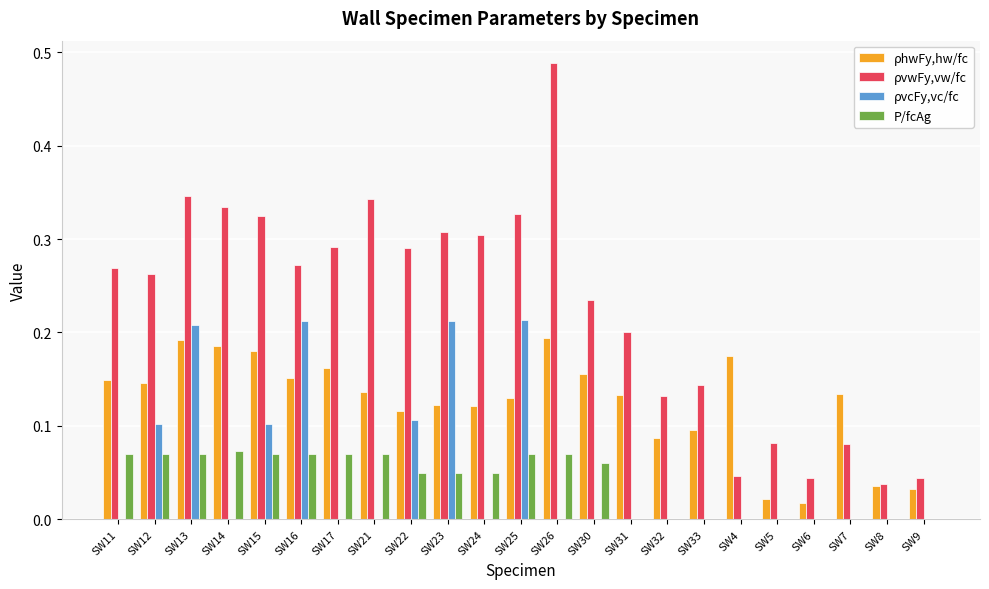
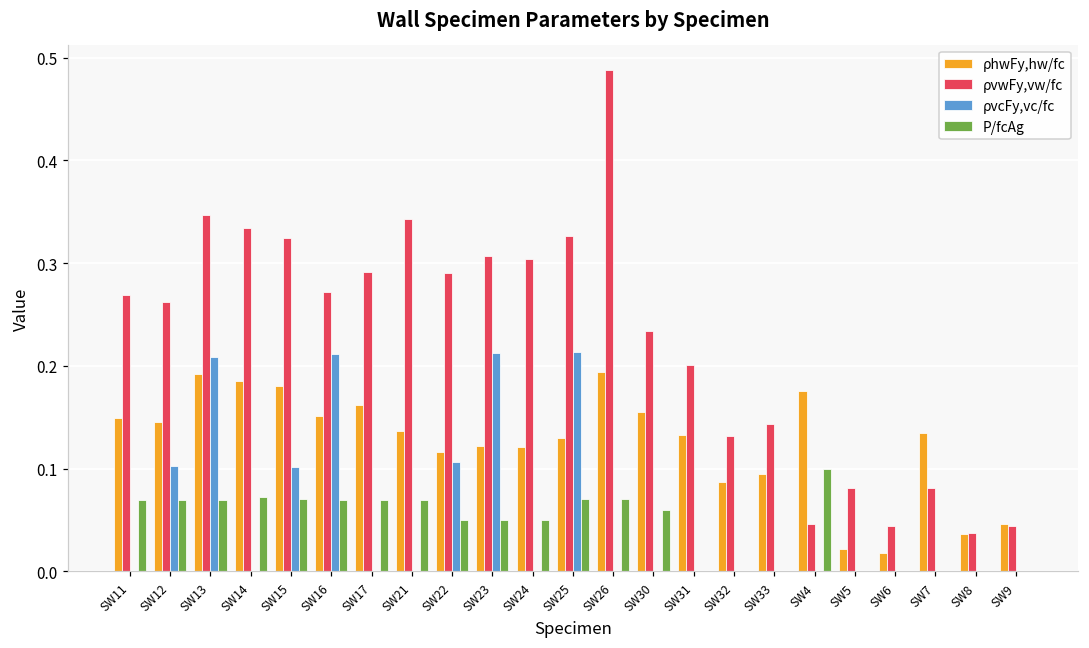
  {
    "ρhwFy,hw/fc": {
      "SW11": 0.15,
      "SW12": 0.15,
      "SW13": 0.19,
      "SW14": 0.19,
      "SW15": 0.18,
      "SW16": 0.15,
      "SW17": 0.16,
      "SW21": 0.14,
      "SW22": 0.12,
      "SW23": 0.12,
      "SW24": 0.12,
      "SW25": 0.13,
      "SW26": 0.19,
      "SW30": 0.16,
      "SW31": 0.13,
      "SW32": 0.09,
      "SW33": 0.10,
      "SW4": 0.18,
      "SW5": 0.02,
      "SW6": 0.02,
      "SW7": 0.13,
      "SW8": 0.04,
-     "SW9": 0.03
+     "SW9": 0.05
    },
    "ρvwFy,vw/fc": {
      "SW11": 0.27,
      "SW12": 0.26,
      "SW13": 0.35,
      "SW14": 0.33,
      "SW15": 0.32,
      "SW16": 0.27,
      "SW17": 0.29,
      "SW21": 0.34,
      "SW22": 0.29,
      "SW23": 0.31,
      "SW24": 0.30,
      "SW25": 0.33,
      "SW26": 0.49,
      "SW30": 0.23,
      "SW31": 0.20,
      "SW32": 0.13,
      "SW33": 0.14,
      "SW4": 0.05,
      "SW5": 0.08,
      "SW6": 0.04,
      "SW7": 0.08,
      "SW8": 0.04,
      "SW9": 0.04
    },
    "ρvcFy,vc/fc": {
      "SW11": 0.00,
      "SW12": 0.10,
      "SW13": 0.21,
      "SW14": 0.00,
      "SW15": 0.10,
      "SW16": 0.21,
      "SW17": 0.00,
      "SW21": 0.00,
      "SW22": 0.11,
      "SW23": 0.21,
      "SW24": 0.00,
      "SW25": 0.21,
      "SW26": 0.00,
      "SW30": 0.00,
      "SW31": 0.00,
      "SW32": 0.00,
      "SW33": 0.00,
      "SW4": 0.00,
      "SW5": 0.00,
      "SW6": 0.00,
      "SW7": 0.00,
      "SW8": 0.00,
      "SW9": 0.00
    },
    "P/fcAg": {
      "SW11": 0.07,
      "SW12": 0.07,
      "SW13": 0.07,
      "SW14": 0.07,
      "SW15": 0.07,
      "SW16": 0.07,
      "SW17": 0.07,
      "SW21": 0.07,
      "SW22": 0.05,
      "SW23": 0.05,
      "SW24": 0.05,
      "SW25": 0.07,
      "SW26": 0.07,
      "SW30": 0.06,
      "SW31": 0.0,
      "SW32": 0.0,
      "SW33": 0.0,
-     "SW4": 0.0,
+     "SW4": 0.1,
      "SW5": 0.0,
      "SW6": 0.0,
      "SW7": 0.0,
      "SW8": 0.0,
      "SW9": 0.0
    }
  }
